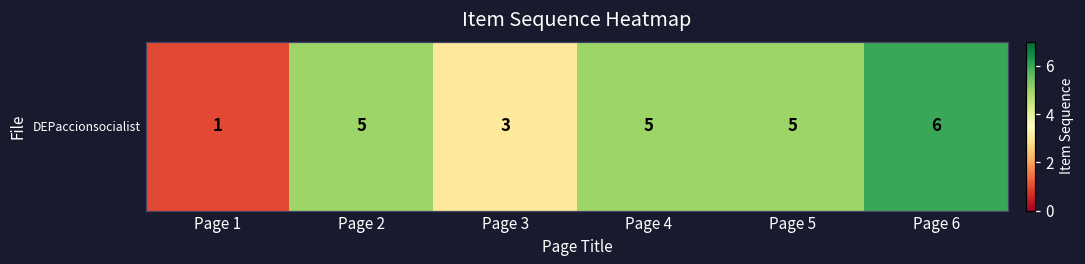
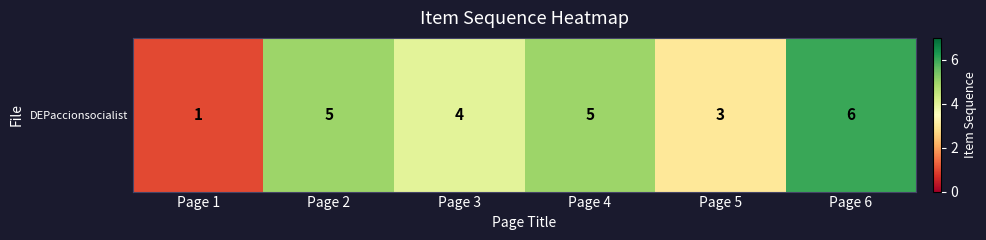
  {
    "DEPaccionsocialist": {
      "Page 1": 1,
      "Page 2": 5,
-     "Page 3": 3,
+     "Page 3": 4,
      "Page 4": 5,
-     "Page 5": 5,
+     "Page 5": 3,
      "Page 6": 6
    }
  }
